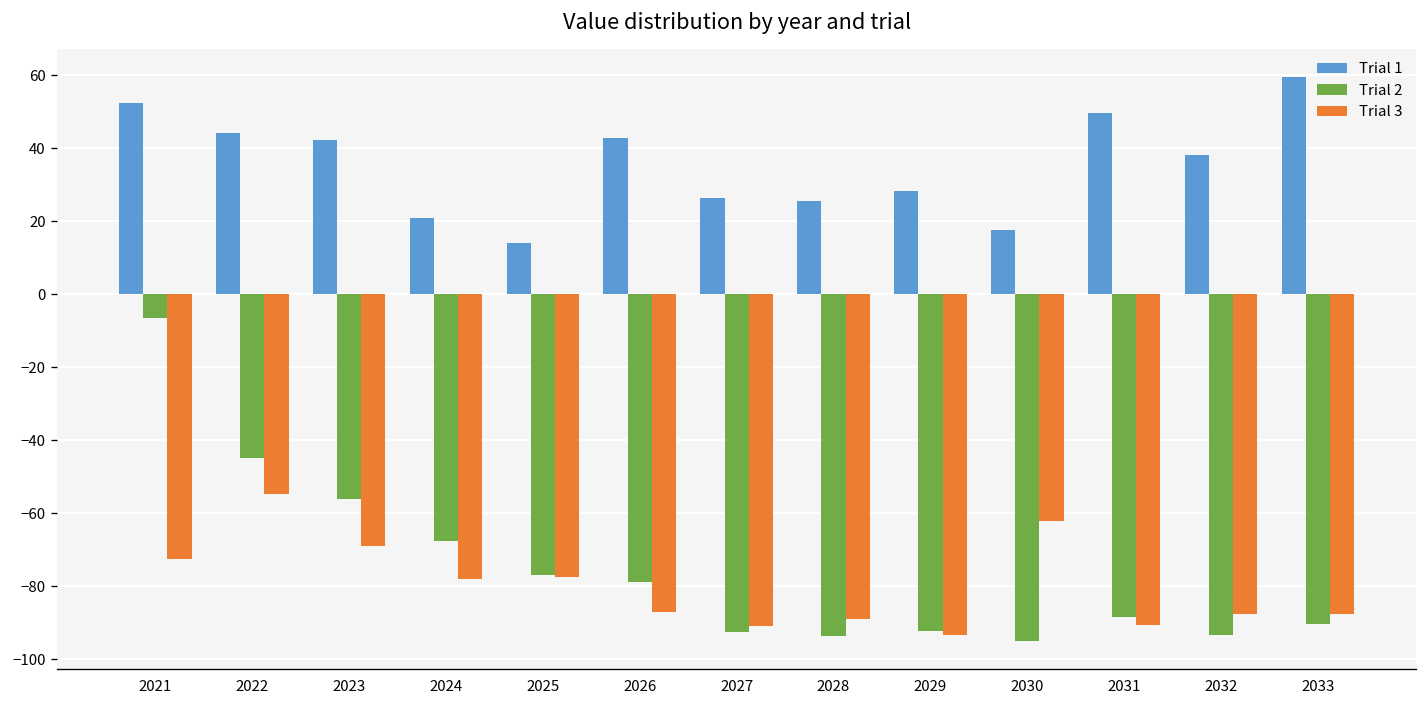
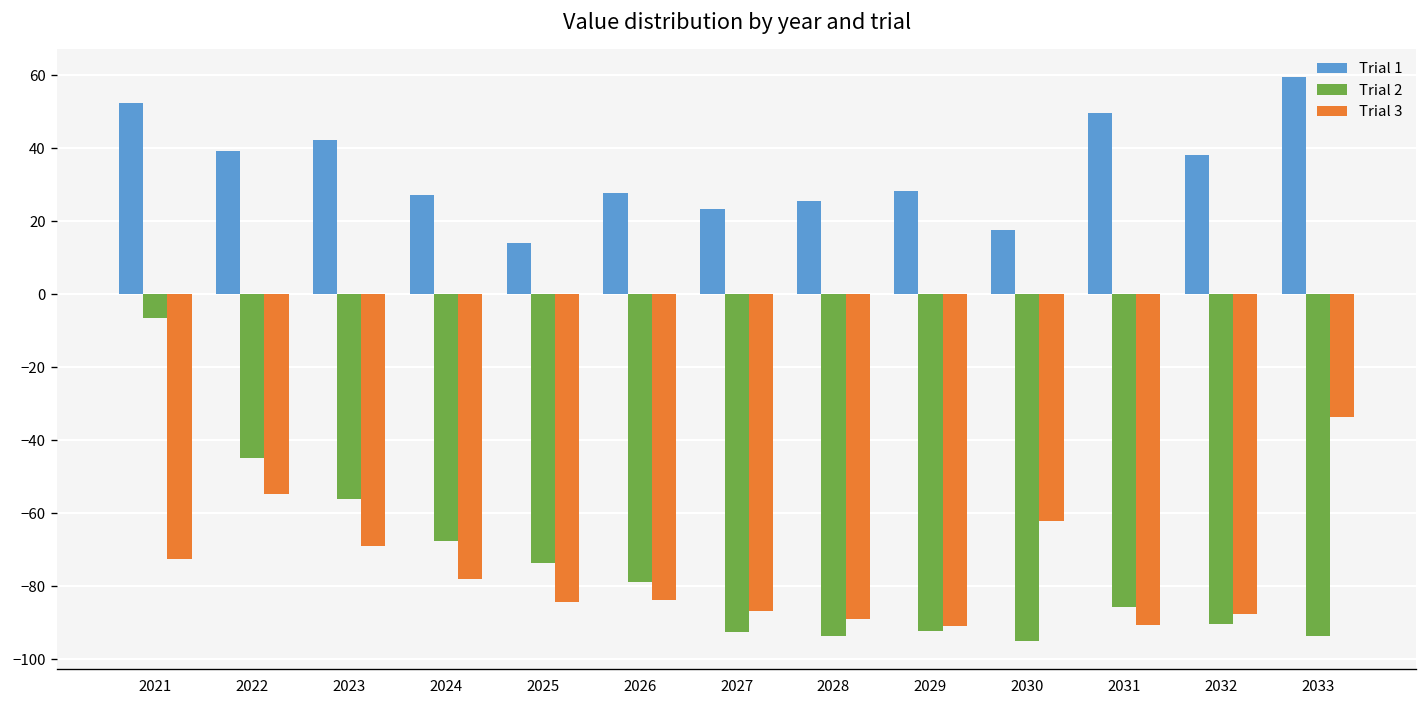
  {
    "Trial 1": {
      "2021": 52,
-     "2022": 44,
+     "2022": 39,
      "2023": 42,
-     "2024": 21,
+     "2024": 27,
      "2025": 14,
-     "2026": 43,
-     "2027": 26,
+     "2026": 28,
+     "2027": 23,
      "2028": 26,
      "2029": 28,
      "2030": 18,
      "2031": 50,
      "2032": 38,
      "2033": 59
    },
    "Trial 2": {
      "2021": -7,
      "2022": -45,
      "2023": -56,
      "2024": -68,
-     "2025": -77,
+     "2025": -74,
      "2026": -79,
      "2027": -93,
      "2028": -94,
      "2029": -92,
      "2030": -95,
-     "2031": -89,
-     "2032": -93,
-     "2033": -90
+     "2031": -86,
+     "2032": -90,
+     "2033": -94
    },
    "Trial 3": {
      "2021": -72,
      "2022": -55,
      "2023": -69,
      "2024": -78,
-     "2025": -78,
-     "2026": -87,
-     "2027": -91,
+     "2025": -84,
+     "2026": -84,
+     "2027": -87,
      "2028": -89,
-     "2029": -93,
+     "2029": -91,
      "2030": -62,
      "2031": -91,
      "2032": -88,
-     "2033": -88
+     "2033": -34
    }
  }
